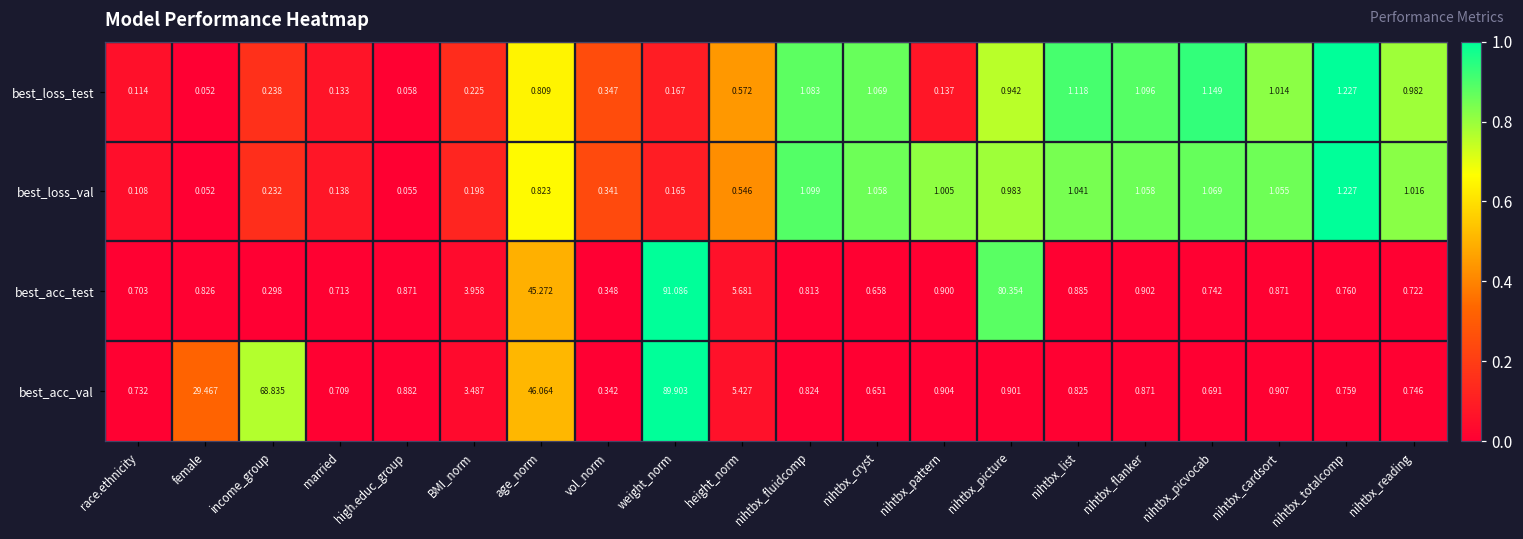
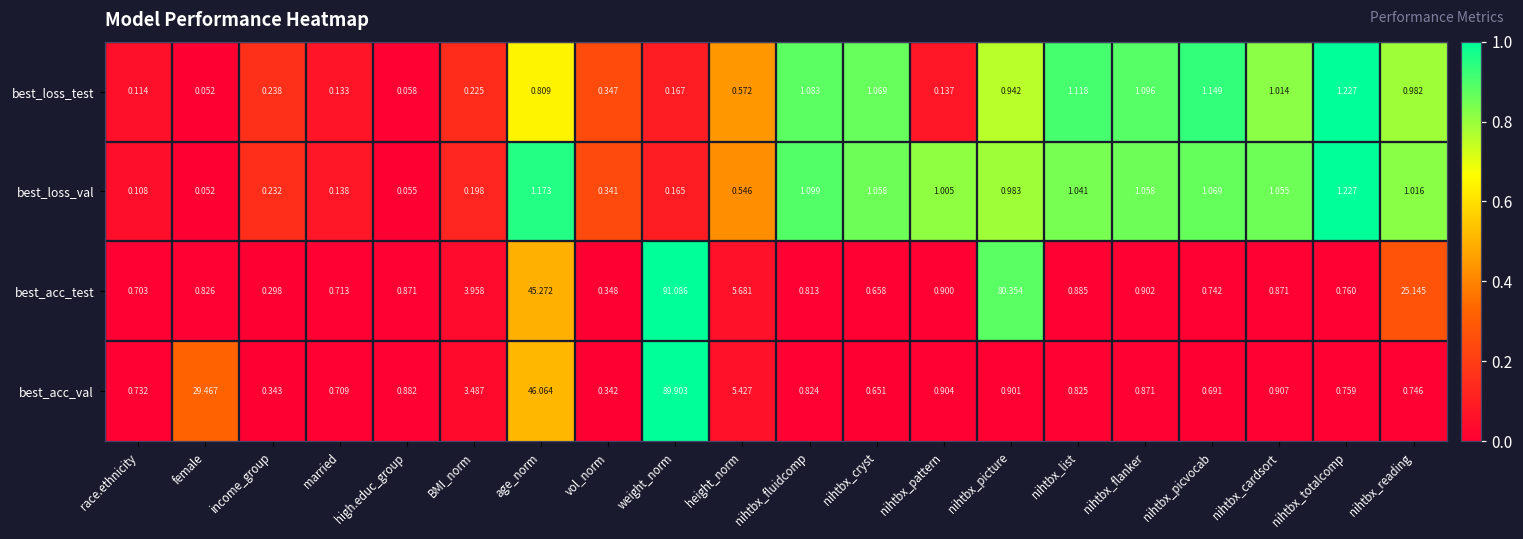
  {
    "best_loss_test": {
      "race.ethnicity": 0.114,
      "female": 0.052,
      "income_group": 0.238,
      "married": 0.133,
      "high.educ_group": 0.058,
      "BMI_norm": 0.225,
      "age_norm": 0.809,
      "vol_norm": 0.347,
      "weight_norm": 0.167,
      "height_norm": 0.572,
      "nihtbx_fluidcomp": 1.083,
      "nihtbx_cryst": 1.069,
      "nihtbx_pattern": 0.137,
      "nihtbx_picture": 0.942,
      "nihtbx_list": 1.118,
      "nihtbx_flanker": 1.096,
      "nihtbx_picvocab": 1.149,
      "nihtbx_cardsort": 1.014,
      "nihtbx_totalcomp": 1.227,
      "nihtbx_reading": 0.982
    },
    "best_loss_val": {
      "race.ethnicity": 0.108,
      "female": 0.052,
      "income_group": 0.232,
      "married": 0.138,
      "high.educ_group": 0.055,
      "BMI_norm": 0.198,
-     "age_norm": 0.823,
+     "age_norm": 1.173,
      "vol_norm": 0.341,
      "weight_norm": 0.165,
      "height_norm": 0.546,
      "nihtbx_fluidcomp": 1.099,
      "nihtbx_cryst": 1.058,
      "nihtbx_pattern": 1.005,
      "nihtbx_picture": 0.983,
      "nihtbx_list": 1.041,
      "nihtbx_flanker": 1.058,
      "nihtbx_picvocab": 1.069,
      "nihtbx_cardsort": 1.055,
      "nihtbx_totalcomp": 1.227,
      "nihtbx_reading": 1.016
    },
    "best_acc_test": {
      "race.ethnicity": 0.703,
      "female": 0.826,
      "income_group": 0.298,
      "married": 0.713,
      "high.educ_group": 0.871,
      "BMI_norm": 3.958,
      "age_norm": 45.272,
      "vol_norm": 0.348,
      "weight_norm": 91.086,
      "height_norm": 5.681,
      "nihtbx_fluidcomp": 0.813,
      "nihtbx_cryst": 0.658,
      "nihtbx_pattern": 0.900,
      "nihtbx_picture": 80.354,
      "nihtbx_list": 0.885,
      "nihtbx_flanker": 0.902,
      "nihtbx_picvocab": 0.742,
      "nihtbx_cardsort": 0.871,
      "nihtbx_totalcomp": 0.760,
-     "nihtbx_reading": 0.722
+     "nihtbx_reading": 25.145
    },
    "best_acc_val": {
      "race.ethnicity": 0.732,
      "female": 29.467,
-     "income_group": 68.835,
+     "income_group": 0.343,
      "married": 0.709,
      "high.educ_group": 0.882,
      "BMI_norm": 3.487,
      "age_norm": 46.064,
      "vol_norm": 0.342,
      "weight_norm": 89.903,
      "height_norm": 5.427,
      "nihtbx_fluidcomp": 0.824,
      "nihtbx_cryst": 0.651,
      "nihtbx_pattern": 0.904,
      "nihtbx_picture": 0.901,
      "nihtbx_list": 0.825,
      "nihtbx_flanker": 0.871,
      "nihtbx_picvocab": 0.691,
      "nihtbx_cardsort": 0.907,
      "nihtbx_totalcomp": 0.759,
      "nihtbx_reading": 0.746
    }
  }
